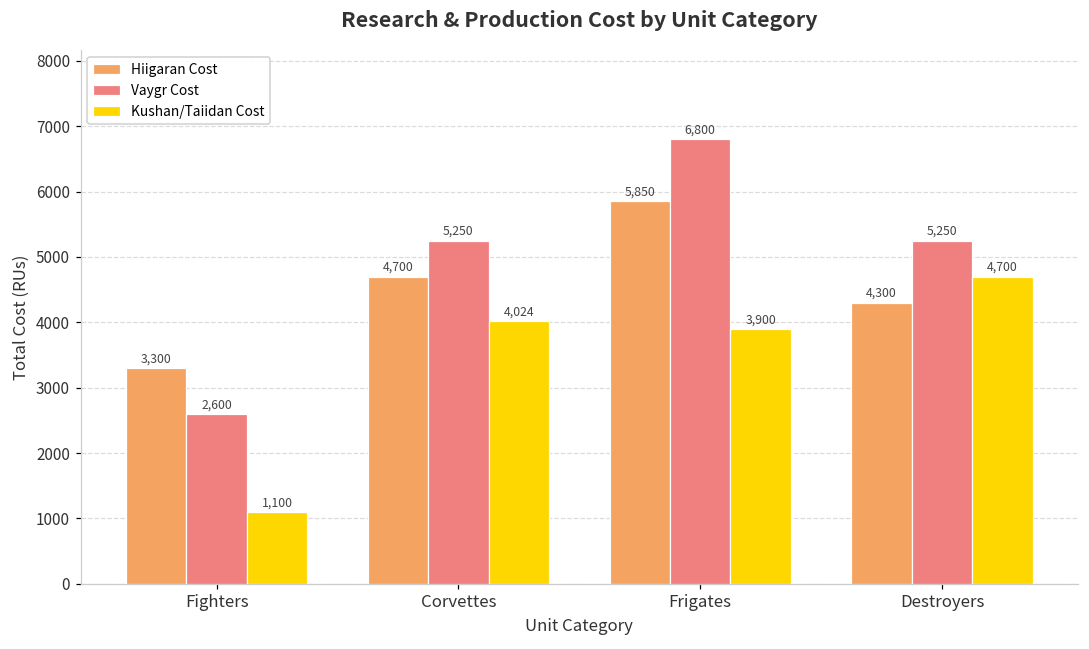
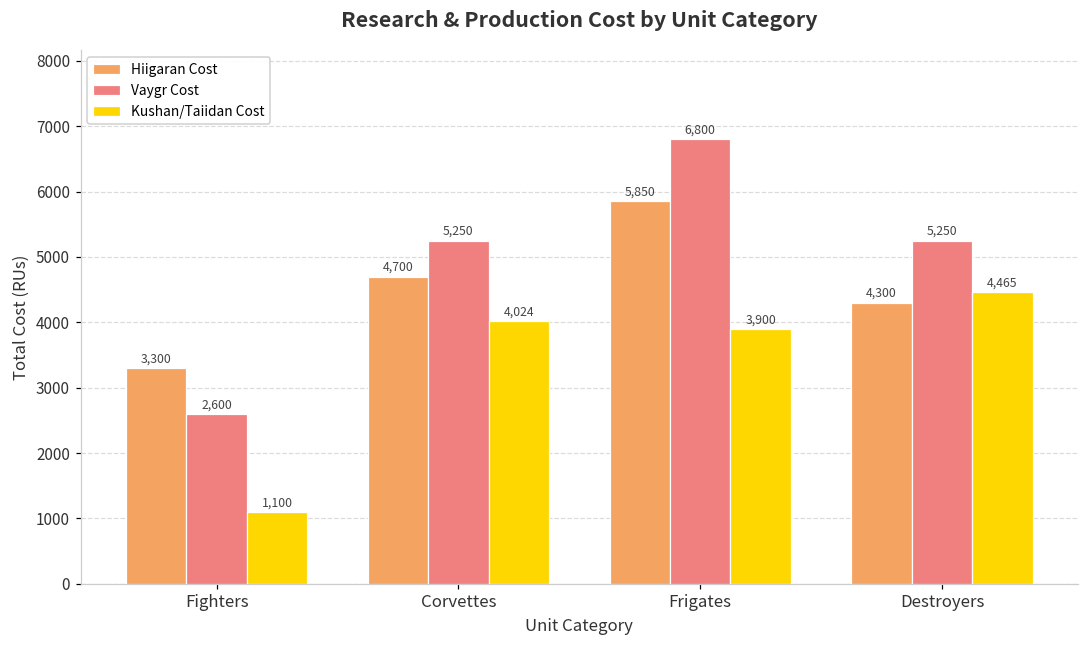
  {
    "Kushan/Taiidan Cost": {
      "Fighters": "1,100",
      "Corvettes": "4,024",
      "Frigates": "3,900",
-     "Destroyers": "4,700"
+     "Destroyers": "4,465"
    }
  }
